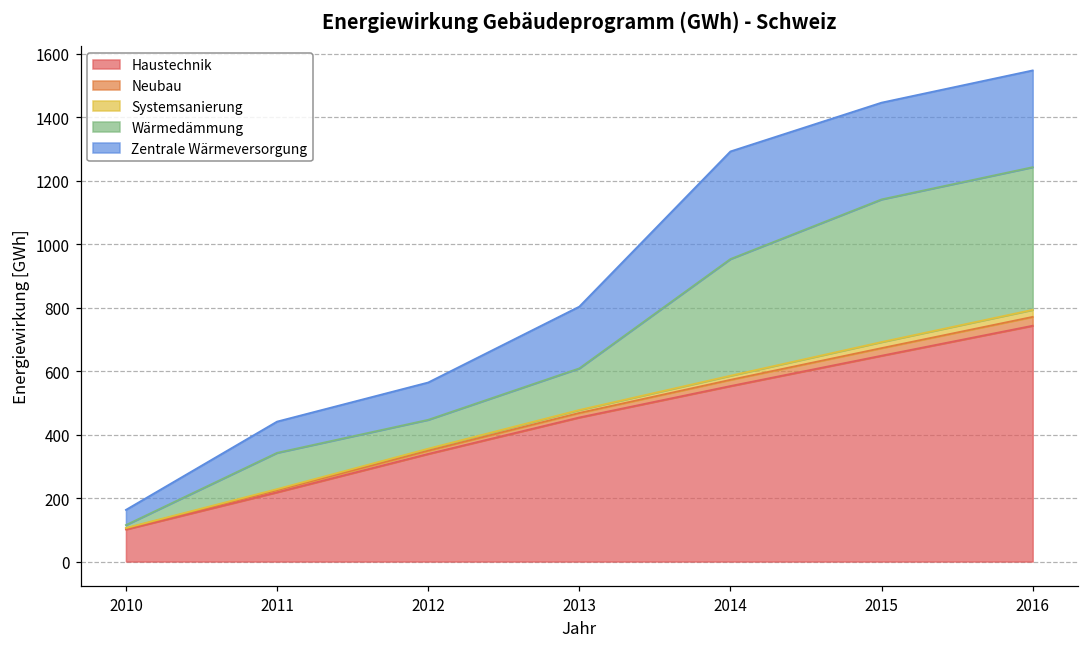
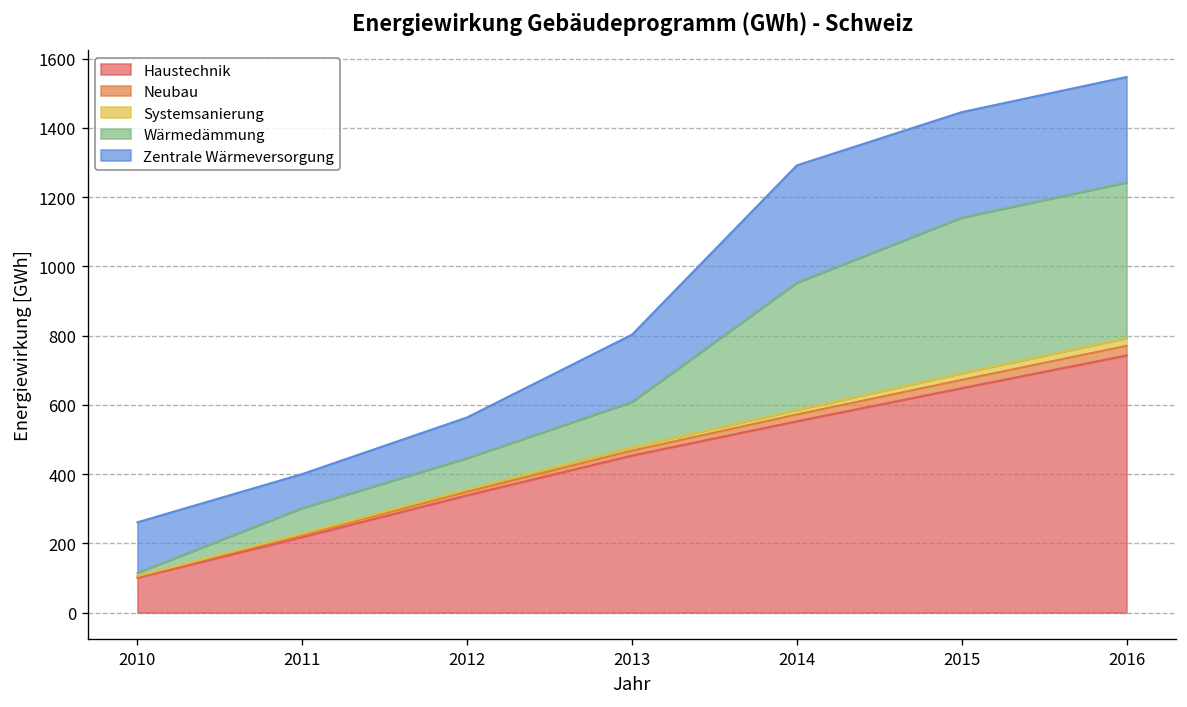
  {
    "Systemsanierung": {
      "2013": 10,
      "2014": 10,
      "2015": 20,
      "2016": 20
    },
    "Wärmedämmung": {
      "2010": 10,
-     "2011": 110,
+     "2011": 70,
      "2012": 90,
      "2013": 130,
      "2014": 370,
      "2015": 450,
      "2016": 450
    },
    "Zentrale Wärmeversorgung": {
-     "2010": 50,
+     "2010": 150,
      "2011": 100,
      "2012": 120,
      "2013": 190,
      "2014": 340,
      "2015": 300,
      "2016": 300
    }
  }
